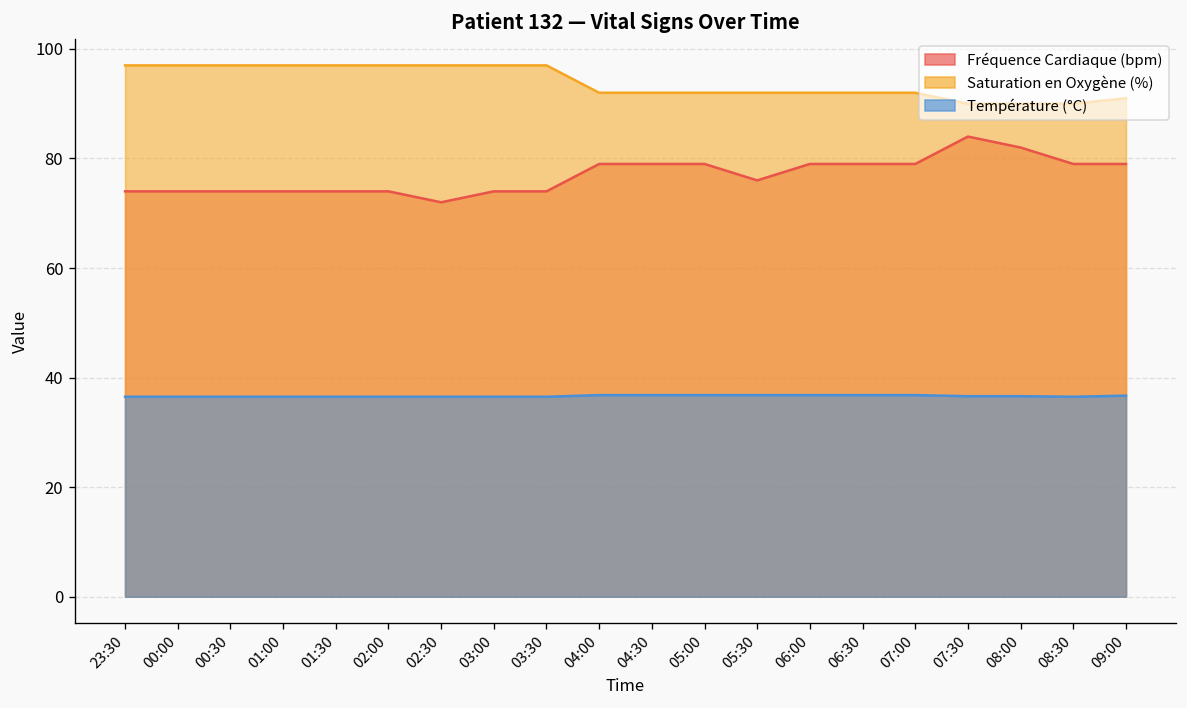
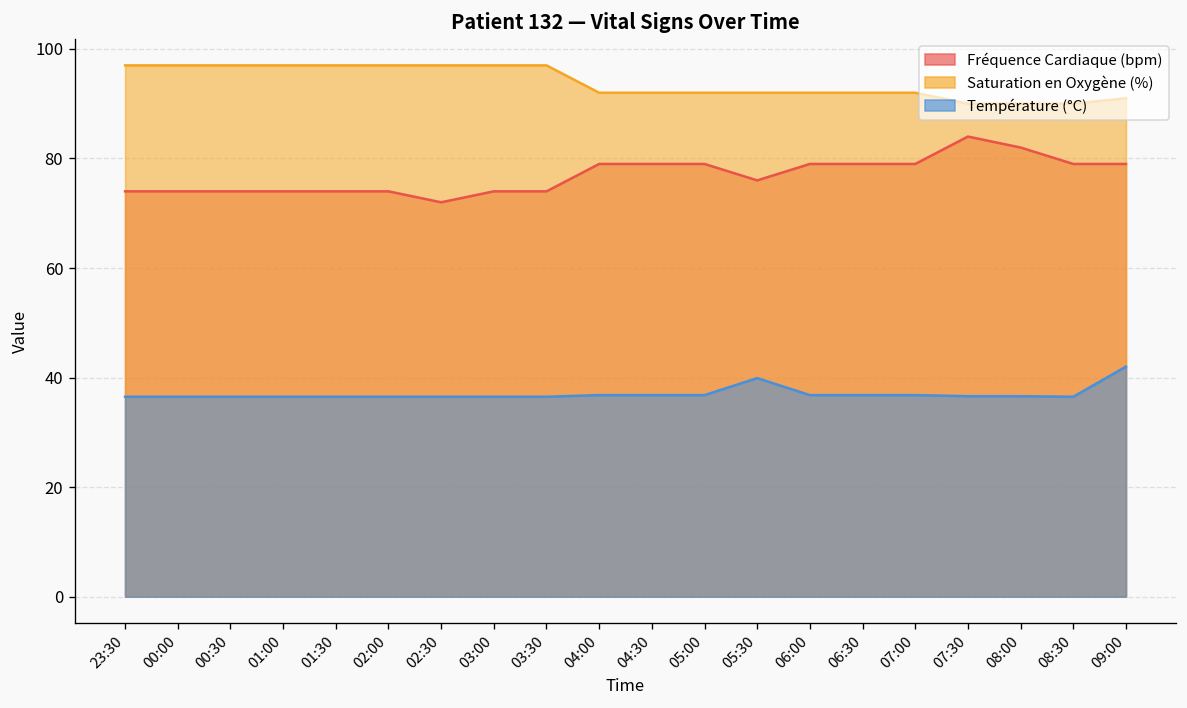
  {
    "Fréquence Cardiaque (bpm)": {
      "23:30": 74,
      "00:00": 74,
      "00:30": 74,
      "01:00": 74,
      "01:30": 74,
      "02:00": 74,
      "02:30": 72,
      "03:00": 74,
      "03:30": 74,
      "04:00": 79,
      "04:30": 79,
      "05:00": 79,
      "05:30": 76,
      "06:00": 79,
      "06:30": 79,
      "07:00": 79,
      "07:30": 84,
      "08:00": 82,
      "08:30": 79,
      "09:00": 79
    },
    "Saturation en Oxygène (%)": {
      "23:30": 97,
      "00:00": 97,
      "00:30": 97,
      "01:00": 97,
      "01:30": 97,
      "02:00": 97,
      "02:30": 97,
      "03:00": 97,
      "03:30": 97,
      "04:00": 92,
      "04:30": 92,
      "05:00": 92,
      "05:30": 92,
      "06:00": 92,
      "06:30": 92,
      "07:00": 92
    },
    "Température (°C)": {
      "23:30": 37,
      "00:00": 37,
      "00:30": 37,
      "01:00": 37,
      "01:30": 37,
      "02:00": 37,
      "02:30": 37,
      "03:00": 37,
      "03:30": 37,
      "04:00": 37,
      "04:30": 37,
      "05:00": 37,
-     "05:30": 37,
+     "05:30": 40,
      "06:00": 37,
      "06:30": 37,
      "07:00": 37,
      "07:30": 37,
      "08:00": 37,
      "08:30": 37,
-     "09:00": 37
+     "09:00": 42
    }
  }
